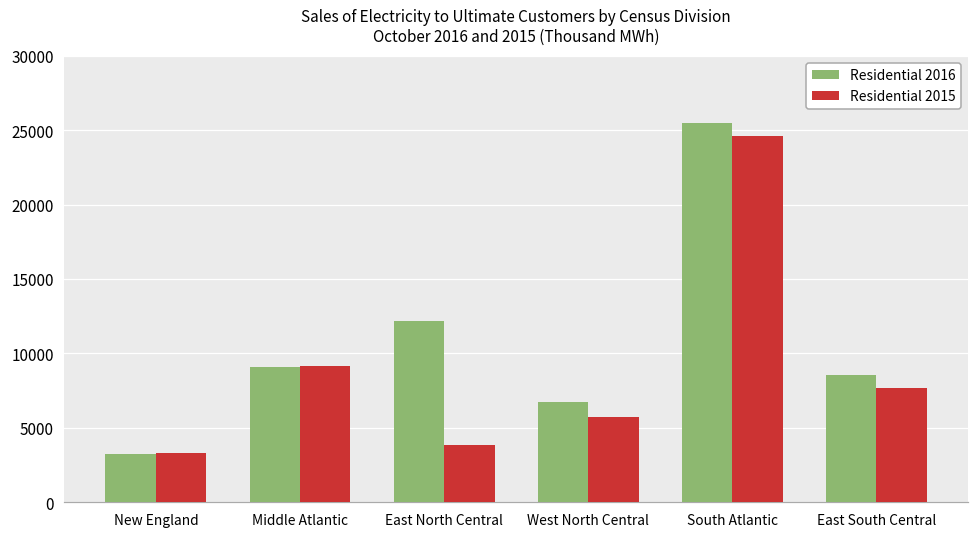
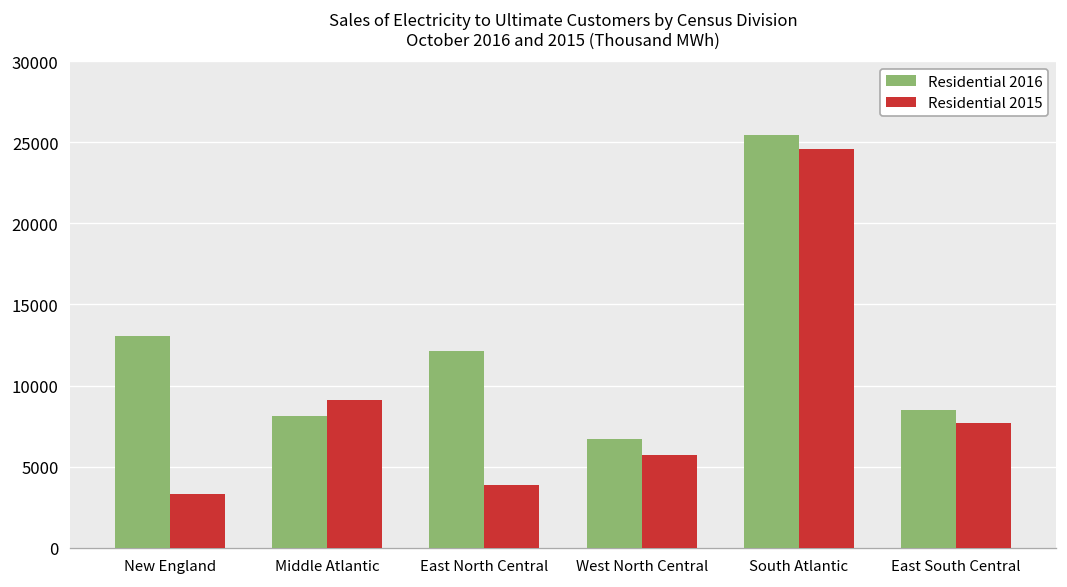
  {
    "Residential 2016": {
-     "New England": 3200,
-     "Middle Atlantic": 9100,
+     "New England": 13000,
+     "Middle Atlantic": 8100,
      "East North Central": 12100,
      "West North Central": 6700,
      "South Atlantic": 25500,
      "East South Central": 8500
    },
    "Residential 2015": {
      "New England": 3300,
      "Middle Atlantic": 9100,
      "East North Central": 3800,
      "West North Central": 5700,
      "South Atlantic": 24600,
      "East South Central": 7700
    }
  }
